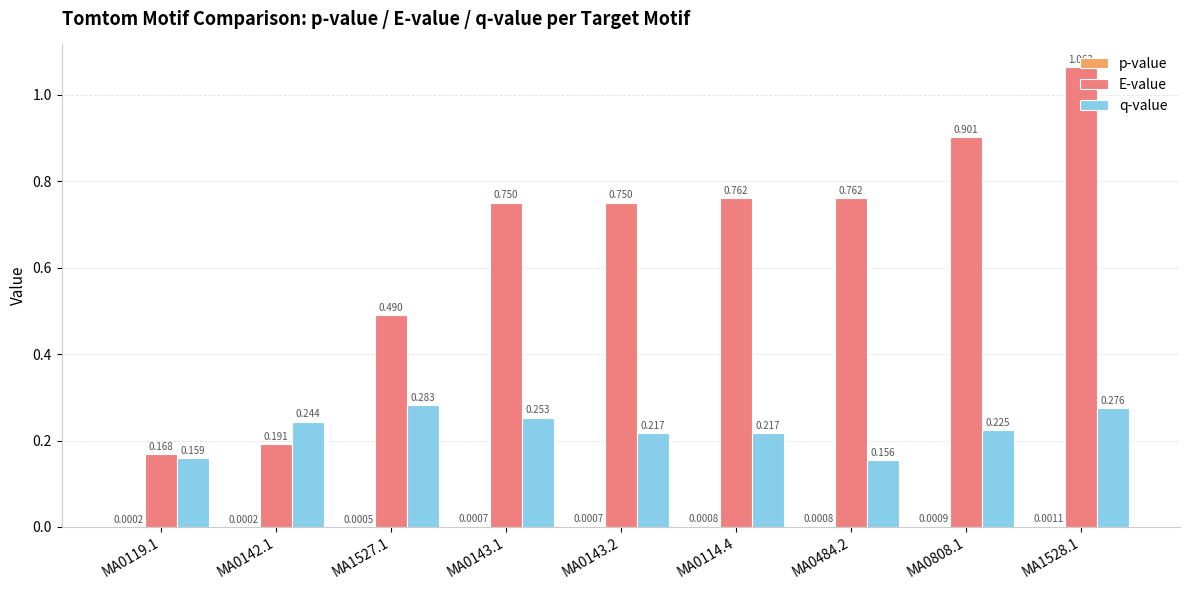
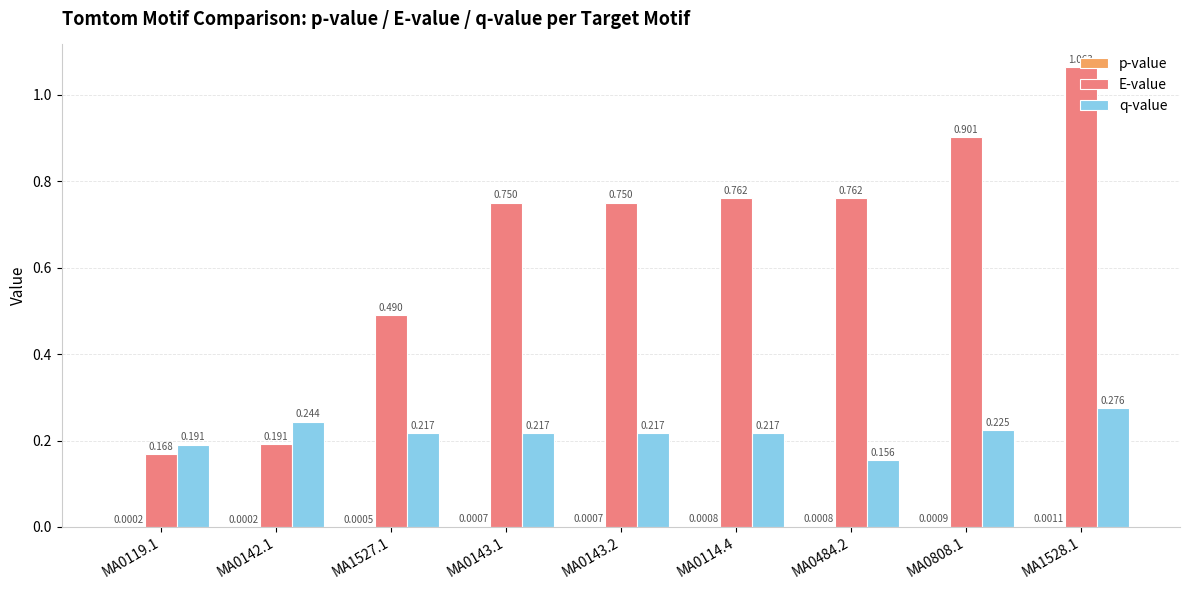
  {
    "q-value": {
-     "MA0119.1": 0.159,
+     "MA0119.1": 0.191,
      "MA0142.1": 0.244,
-     "MA1527.1": 0.283,
-     "MA0143.1": 0.253,
+     "MA1527.1": 0.217,
+     "MA0143.1": 0.217,
      "MA0143.2": 0.217,
      "MA0114.4": 0.217,
      "MA0484.2": 0.156,
      "MA0808.1": 0.225,
      "MA1528.1": 0.276
    }
  }
